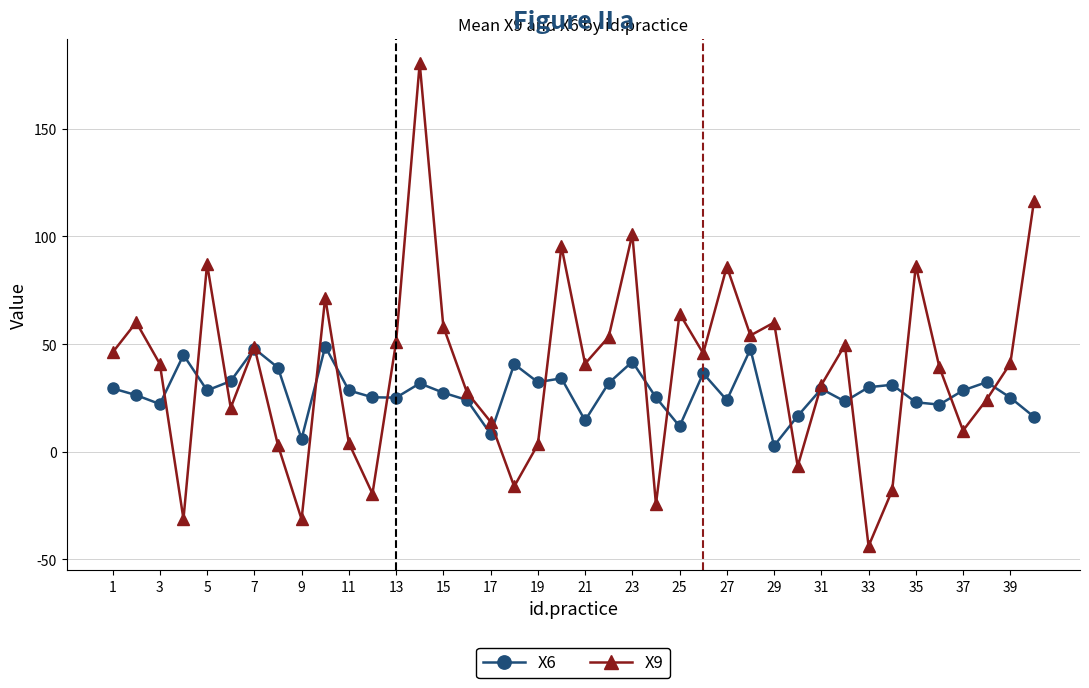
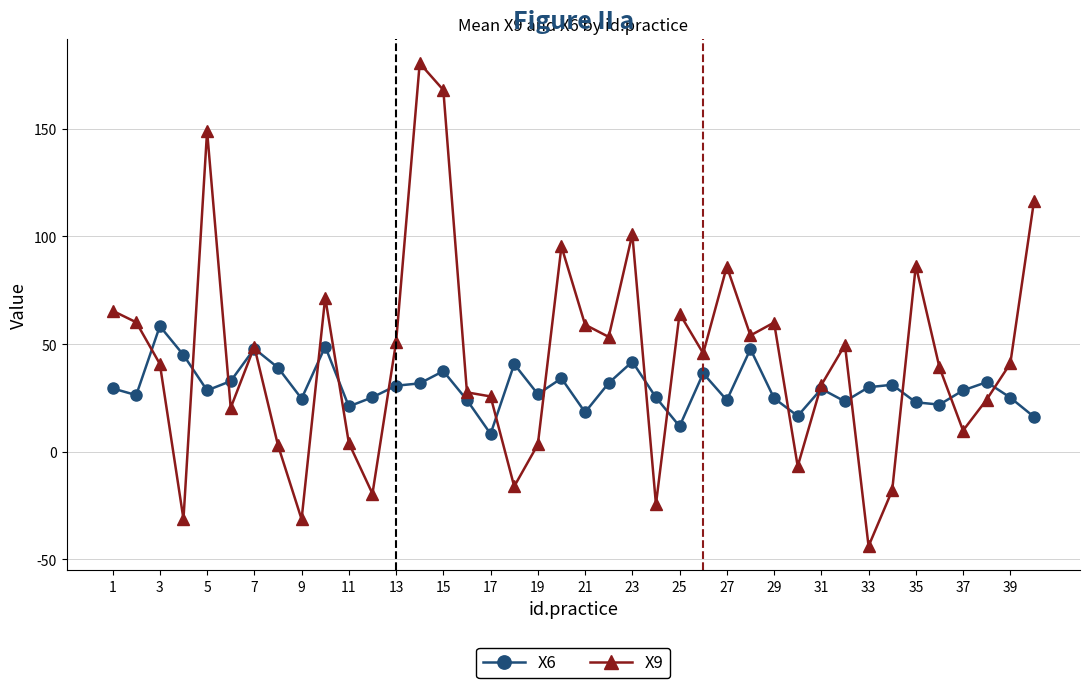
  {
    "X6": {
      "1": 29,
-     "3": 22,
+     "3": 58,
      "5": 28,
-     "9": 6,
-     "11": 28,
-     "13": 25,
-     "15": 27,
+     "9": 25,
+     "11": 21,
+     "13": 31,
+     "15": 37,
      "17": 8,
-     "19": 32,
-     "21": 14,
+     "19": 27,
+     "21": 18,
      "23": 42,
      "25": 12,
      "27": 24,
-     "29": 3,
+     "29": 25,
      "31": 29,
      "33": 30,
      "35": 23,
      "37": 28,
      "39": 25
    },
    "X9": {
-     "1": 46,
+     "1": 65,
      "3": 41,
-     "5": 87,
+     "5": 149,
      "9": -31,
      "11": 4,
      "13": 51,
-     "15": 58,
-     "17": 14,
+     "15": 168,
+     "17": 26,
      "19": 3,
-     "21": 41,
+     "21": 59,
      "23": 101,
      "25": 64,
      "27": 86,
      "29": 60,
      "31": 31,
      "33": -44,
      "35": 86,
      "37": 10,
      "39": 41
    }
  }
